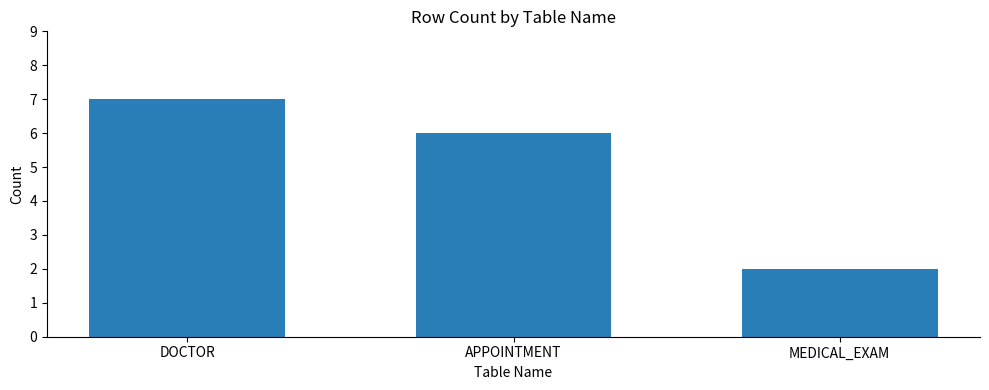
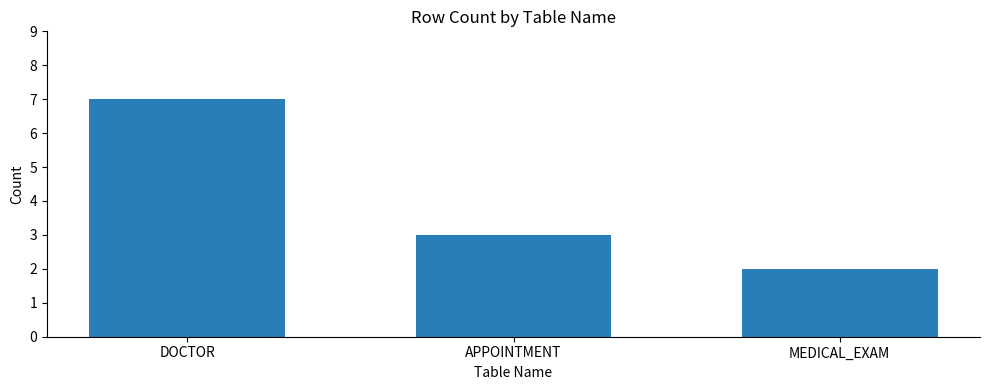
  {
    "DOCTOR": 7,
-   "APPOINTMENT": 6,
+   "APPOINTMENT": 3,
    "MEDICAL_EXAM": 2
  }
